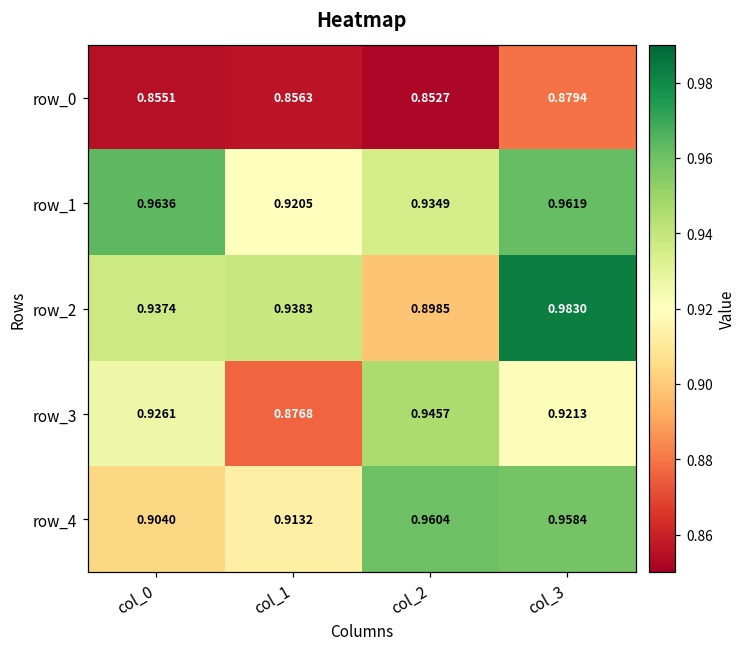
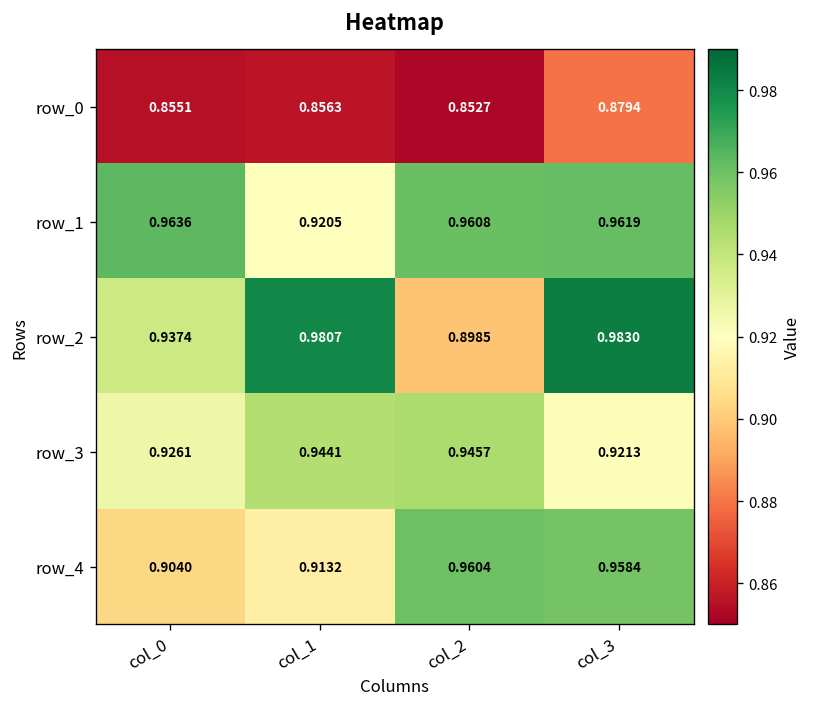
  {
    "row_0": {
      "col_0": 0.8551,
      "col_1": 0.8563,
      "col_2": 0.8527,
      "col_3": 0.8794
    },
    "row_1": {
      "col_0": 0.9636,
      "col_1": 0.9205,
-     "col_2": 0.9349,
+     "col_2": 0.9608,
      "col_3": 0.9619
    },
    "row_2": {
      "col_0": 0.9374,
-     "col_1": 0.9383,
+     "col_1": 0.9807,
      "col_2": 0.8985,
      "col_3": 0.9830
    },
    "row_3": {
      "col_0": 0.9261,
-     "col_1": 0.8768,
+     "col_1": 0.9441,
      "col_2": 0.9457,
      "col_3": 0.9213
    },
    "row_4": {
      "col_0": 0.9040,
      "col_1": 0.9132,
      "col_2": 0.9604,
      "col_3": 0.9584
    }
  }
